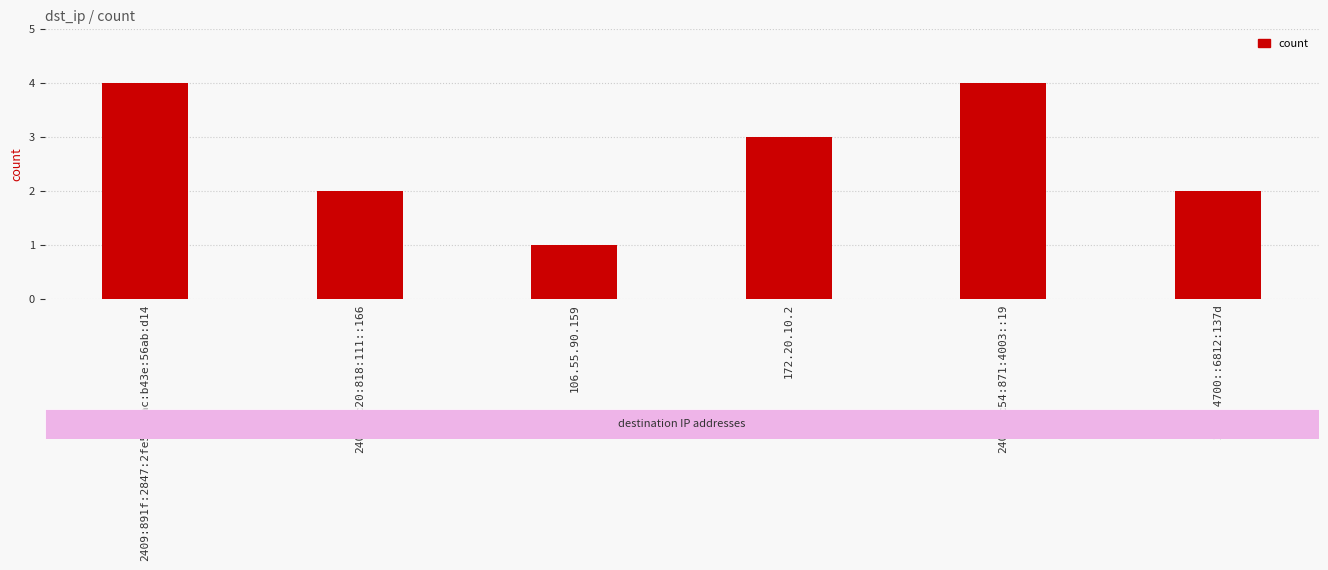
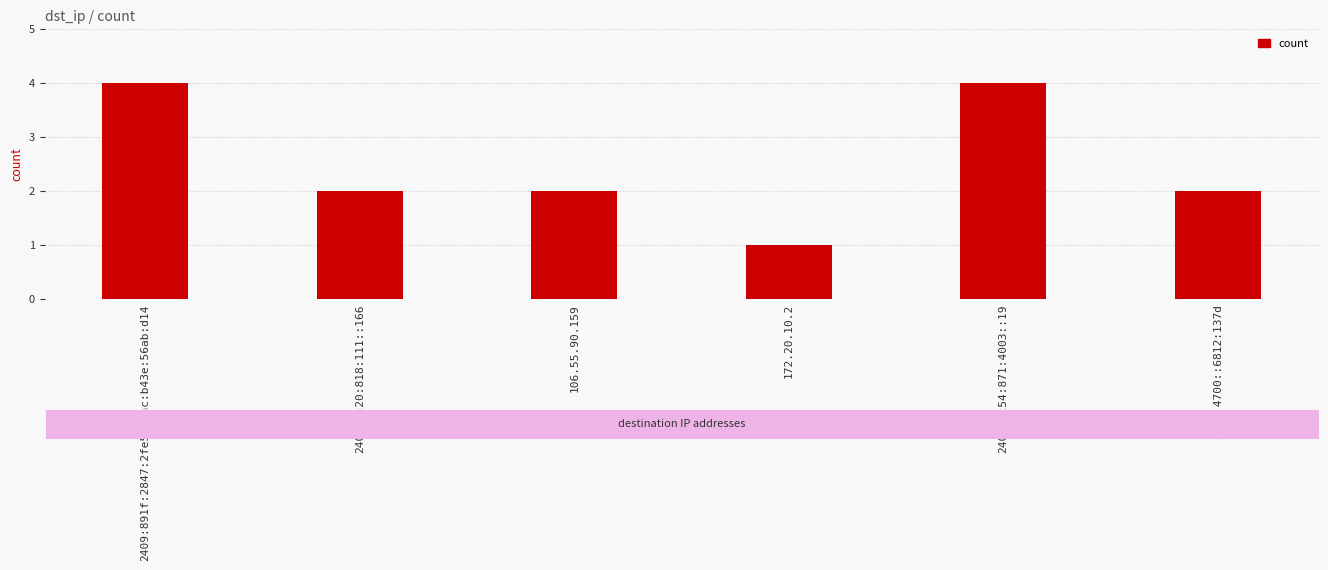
  {
    "2409:891f:2847:2fe5:21ac:b43e:56ab:d14": 4,
    "2409:8c20:818:111::166": 2,
-   "106.55.90.159": 1,
-   "172.20.10.2": 3,
+   "106.55.90.159": 2,
+   "172.20.10.2": 1,
    "2409:8c54:871:4003::19": 4,
    "2606:4700::6812:137d": 2
  }
